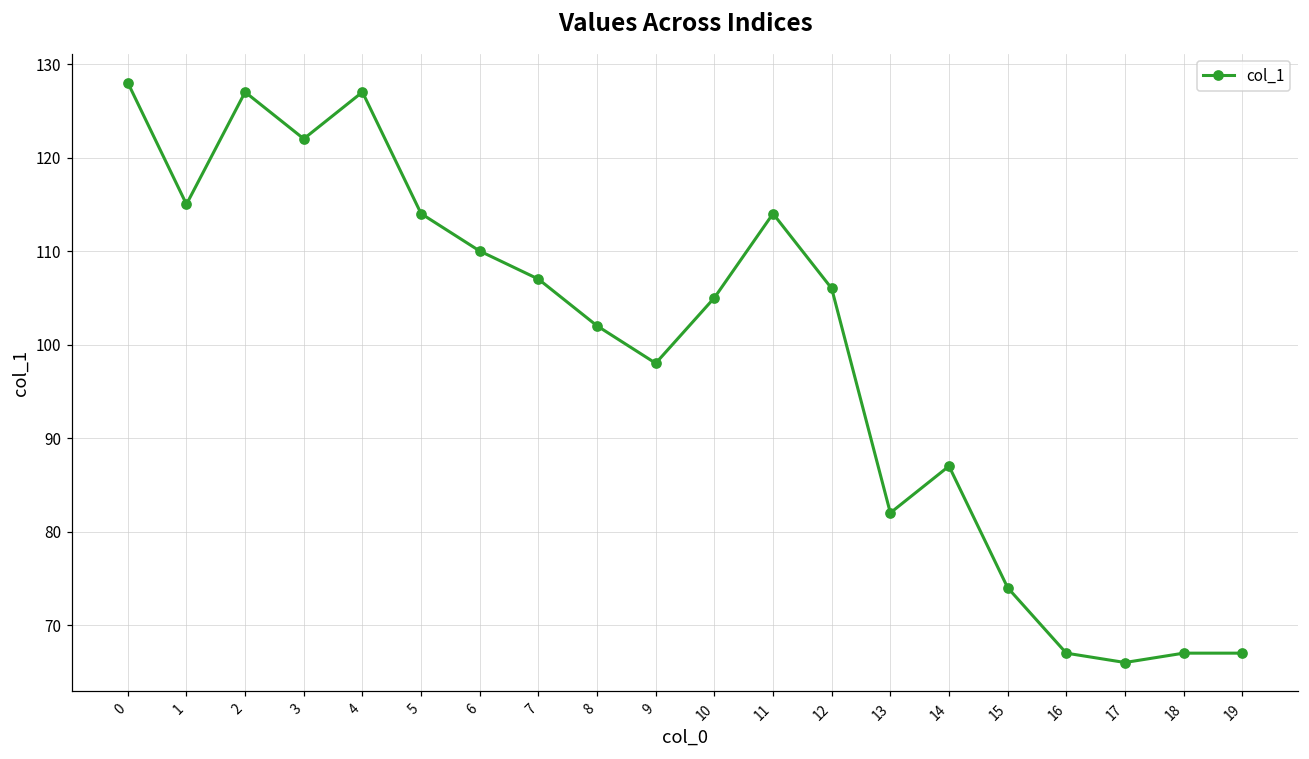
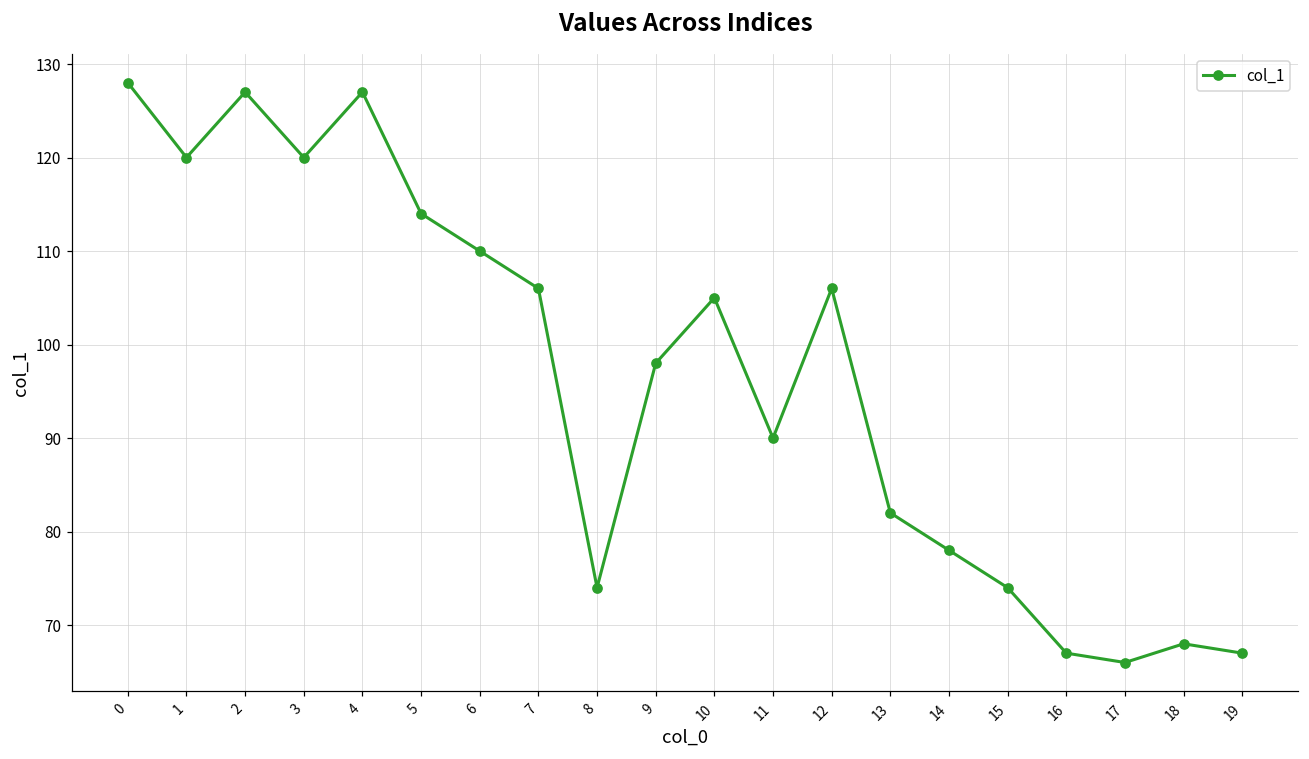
  {
    "0": 128,
-   "1": 115,
+   "1": 120,
    "2": 127,
-   "3": 122,
+   "3": 120,
    "4": 127,
    "5": 114,
    "6": 110,
-   "7": 107,
-   "8": 102,
+   "7": 106,
+   "8": 74,
    "9": 98,
    "10": 105,
-   "11": 114,
+   "11": 90,
    "12": 106,
    "13": 82,
-   "14": 87,
+   "14": 78,
    "15": 74,
    "16": 67,
    "17": 66,
-   "18": 67,
+   "18": 68,
    "19": 67
  }
